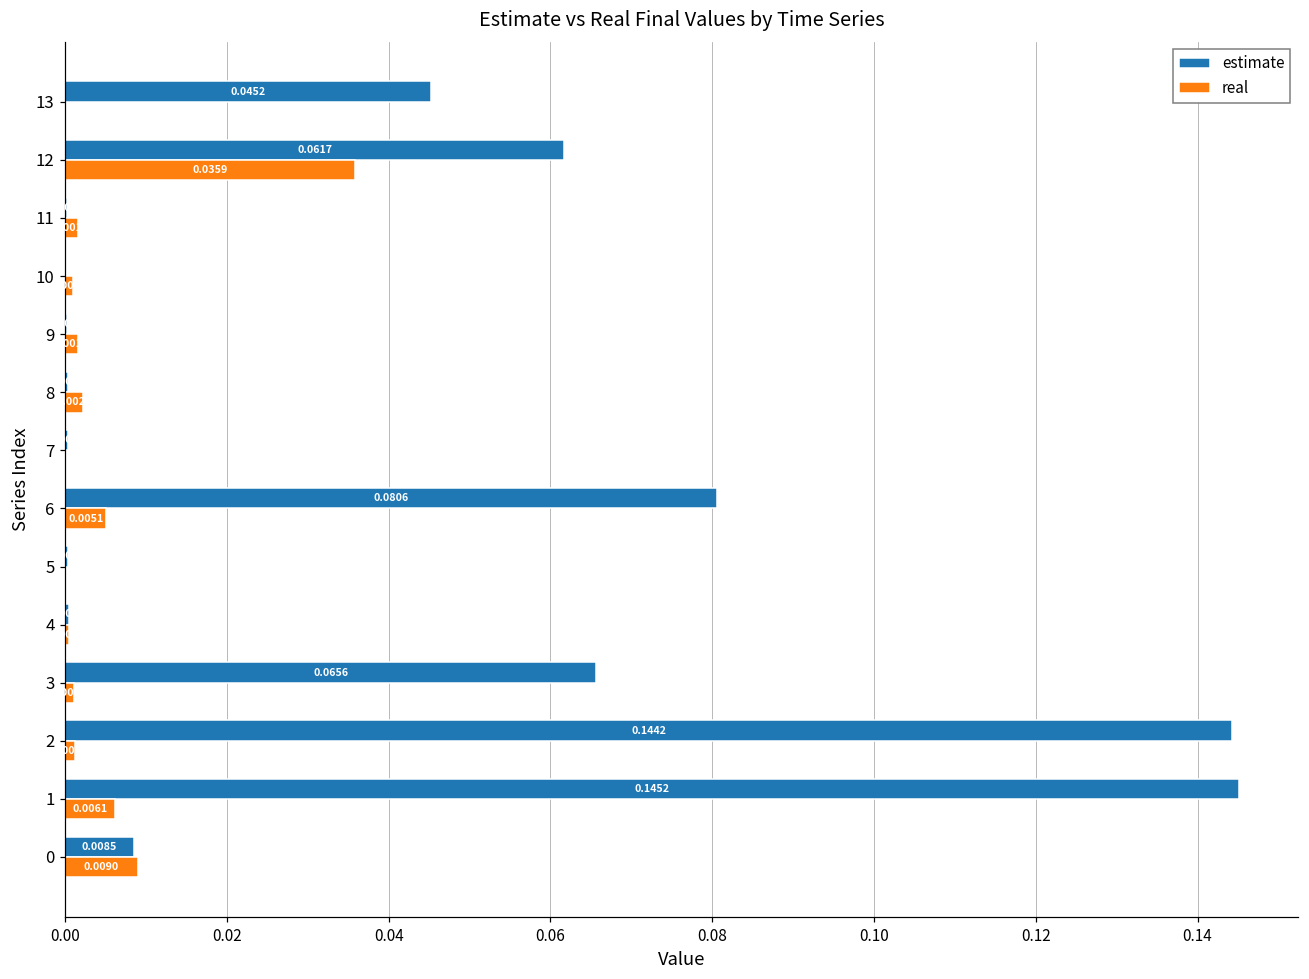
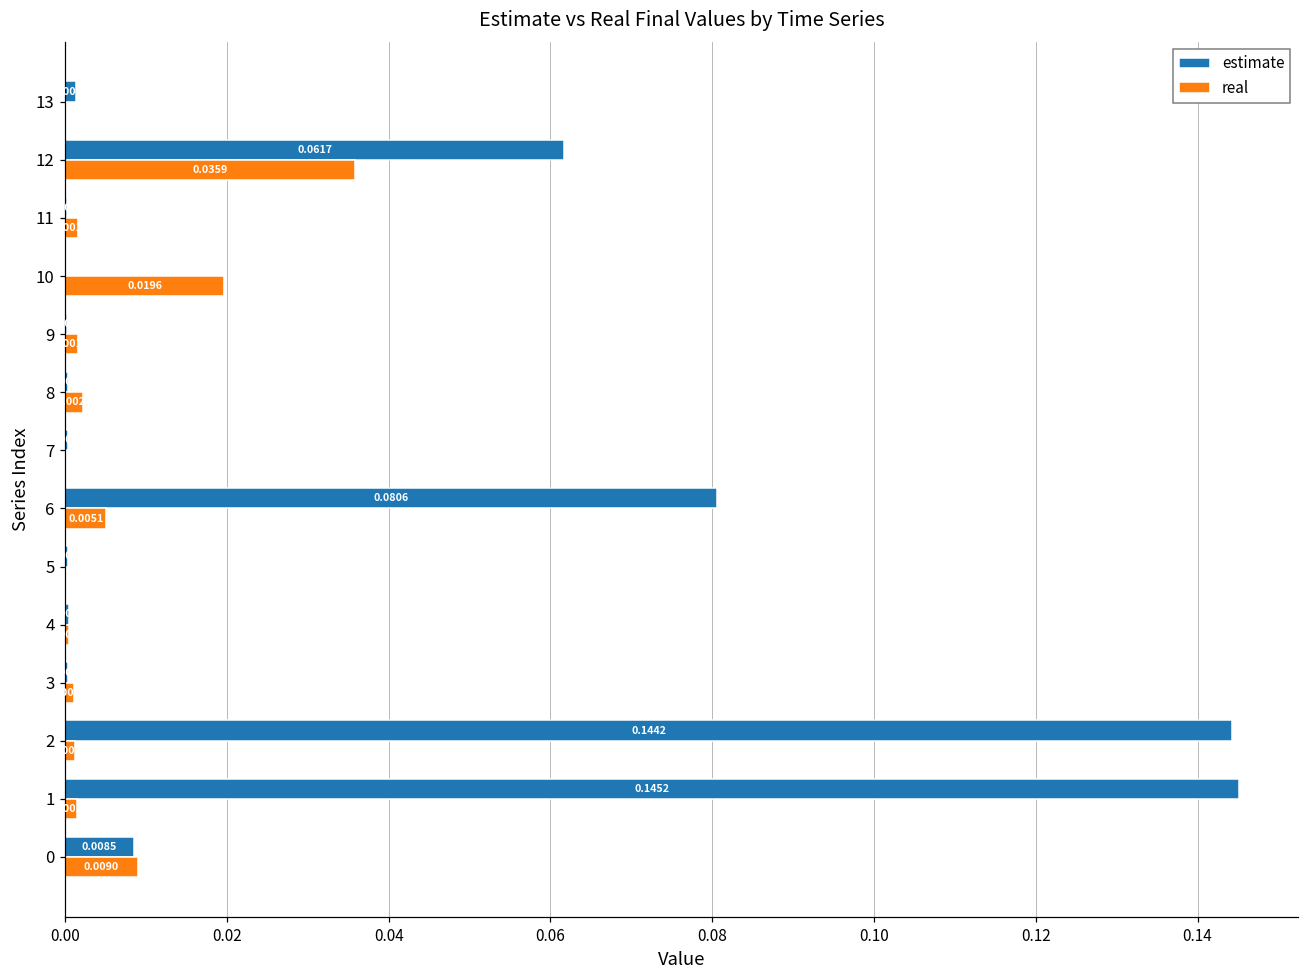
  {
    "estimate": {
-     "13": 0.045,
+     "13": 0.001,
      "8": 0.000,
      "7": 0.000,
      "5": 0.000,
      "4": 0.000,
-     "3": 0.066
+     "3": 0.000
    },
    "real": {
      "13": 0.000,
      "11": 0.002,
-     "10": 0.001,
+     "10": 0.020,
      "9": 0.002,
      "8": 0.002,
      "7": 0.000,
      "5": 0.000,
      "4": 0.000,
      "3": 0.001,
      "2": 0.001,
-     "1": 0.006
+     "1": 0.001
    }
  }
